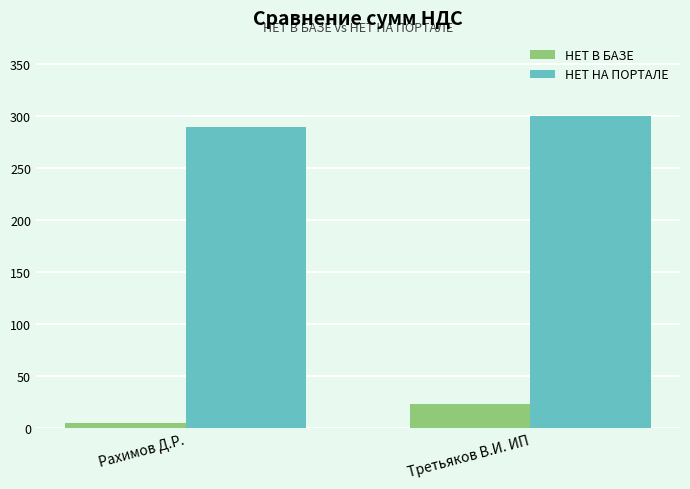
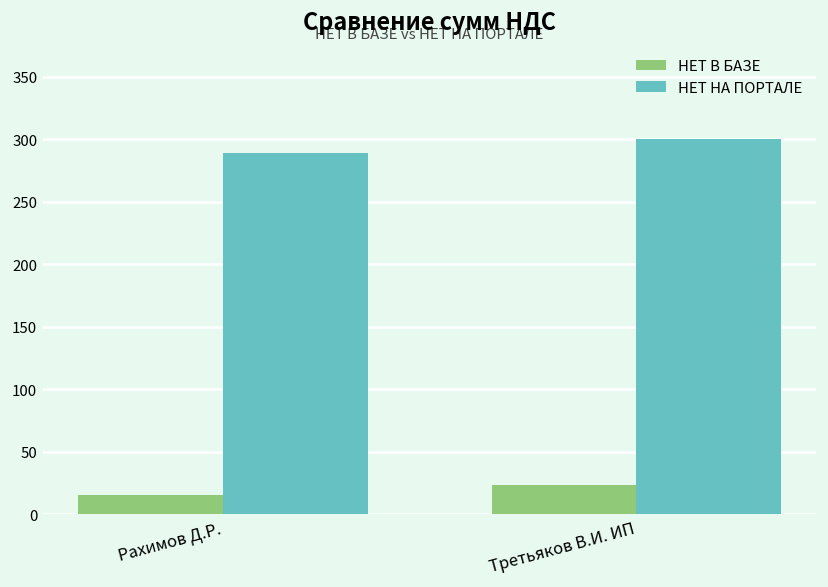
  {
    "НЕТ В БАЗЕ": {
-     "Рахимов Д.Р.": 5,
+     "Рахимов Д.Р.": 16,
      "Третьяков В.И. ИП": 23
    },
    "НЕТ НА ПОРТАЛЕ": {
      "Рахимов Д.Р.": 289,
      "Третьяков В.И. ИП": 300
    }
  }
